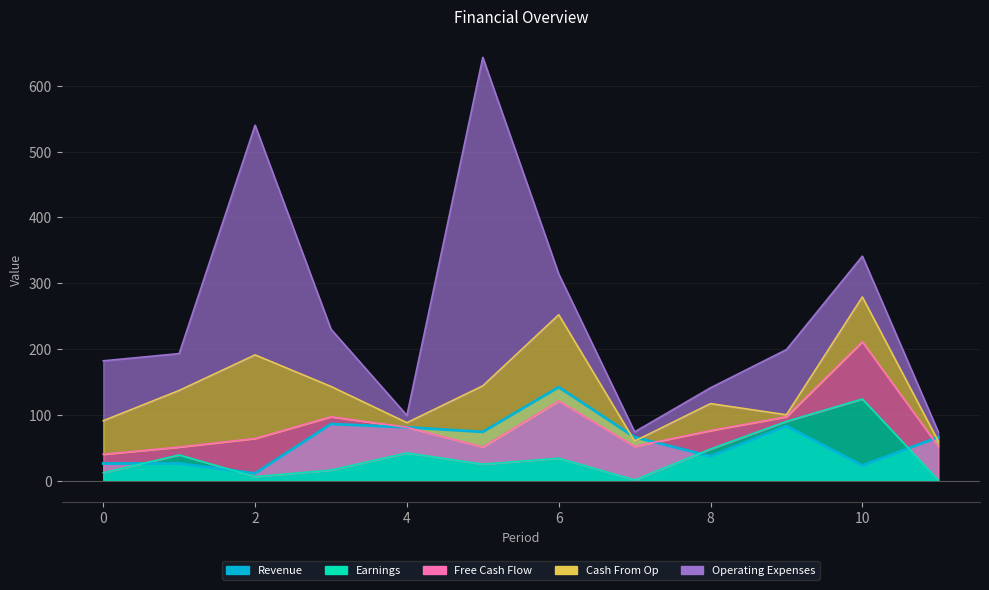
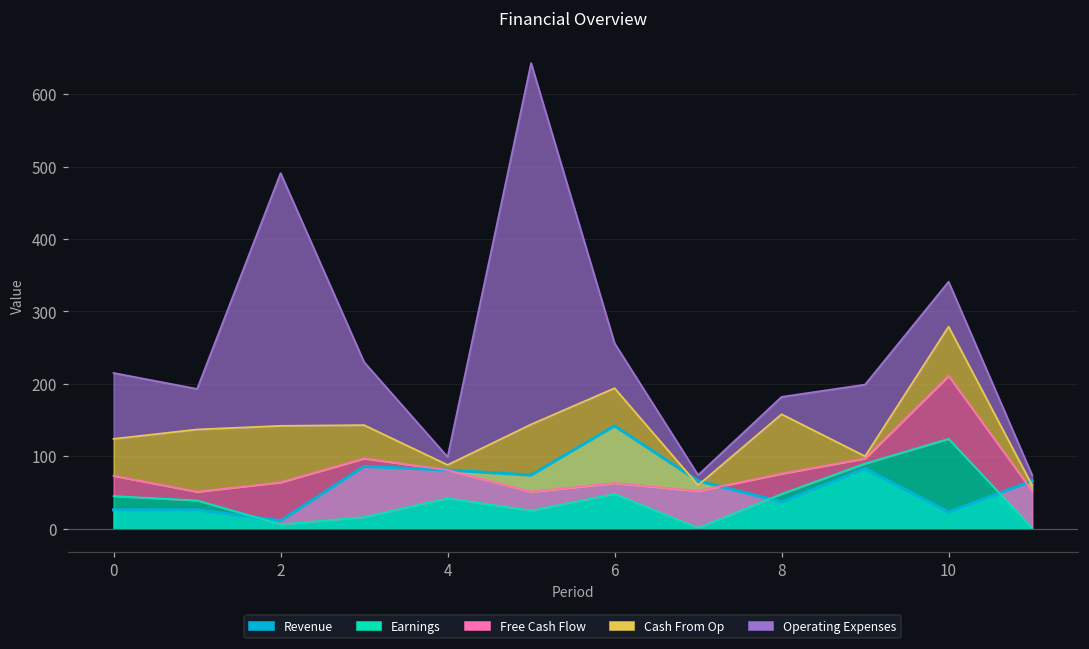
  {
    "Revenue": {
      "0": 30,
      "2": 10,
      "6": 140,
      "8": 40,
      "10": 20
    },
    "Earnings": {
-     "0": 10,
+     "0": 50,
      "2": 10,
      "4": 40,
-     "6": 30,
+     "6": 50,
      "8": 50,
      "10": 120
    },
    "Free Cash Flow": {
      "0": 30,
      "2": 60,
-     "6": 90,
+     "6": 20,
      "8": 30,
      "10": 90
    },
    "Cash From Op": {
      "0": 50,
-     "2": 130,
+     "2": 80,
      "4": 10,
      "6": 130,
-     "8": 40,
+     "8": 80,
      "10": 70
    },
    "Operating Expenses": {
      "0": 90,
      "2": 350,
      "4": 10,
      "6": 60,
      "8": 20,
      "10": 60
    }
  }
